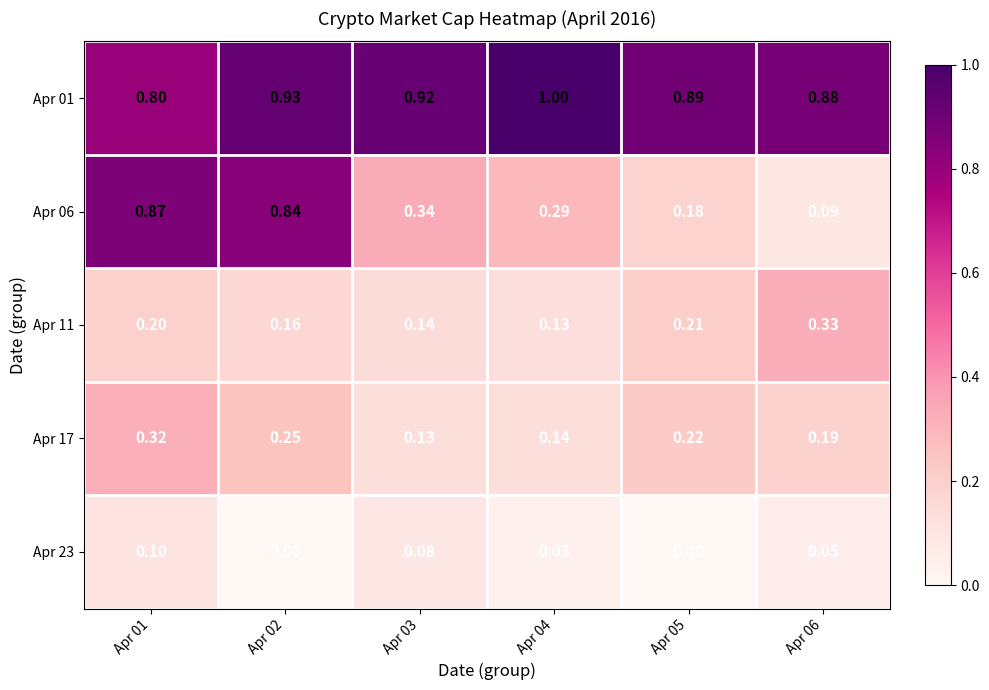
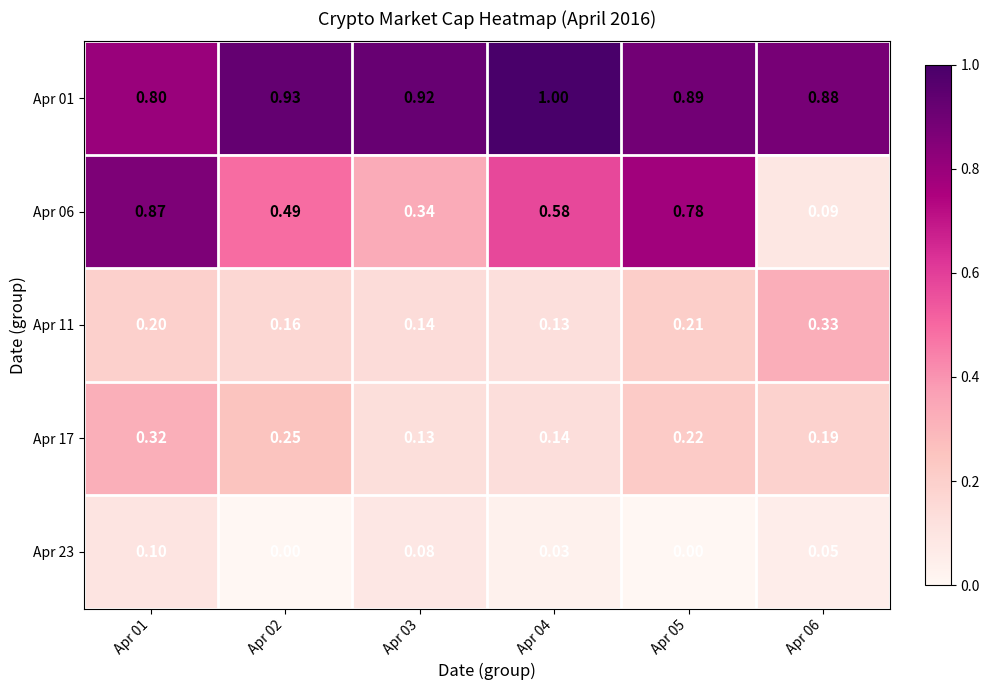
  {
    "Apr 01": {
      "Apr 01": 0.80,
      "Apr 02": 0.93,
      "Apr 03": 0.92,
      "Apr 04": 1.00,
      "Apr 05": 0.89,
      "Apr 06": 0.88
    },
    "Apr 06": {
      "Apr 01": 0.87,
-     "Apr 02": 0.84,
+     "Apr 02": 0.49,
      "Apr 03": 0.34,
-     "Apr 04": 0.29,
-     "Apr 05": 0.18
+     "Apr 04": 0.58,
+     "Apr 05": 0.78
    },
    "Apr 11": {
      "Apr 01": 0.20,
      "Apr 05": 0.21,
      "Apr 06": 0.33
    },
    "Apr 17": {
      "Apr 01": 0.32,
      "Apr 02": 0.25,
      "Apr 05": 0.22,
      "Apr 06": 0.19
    }
  }
